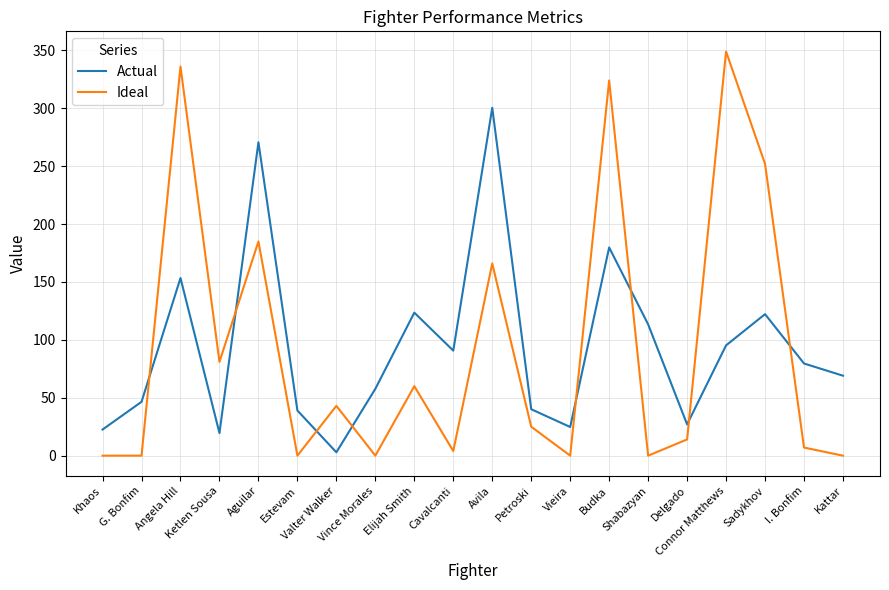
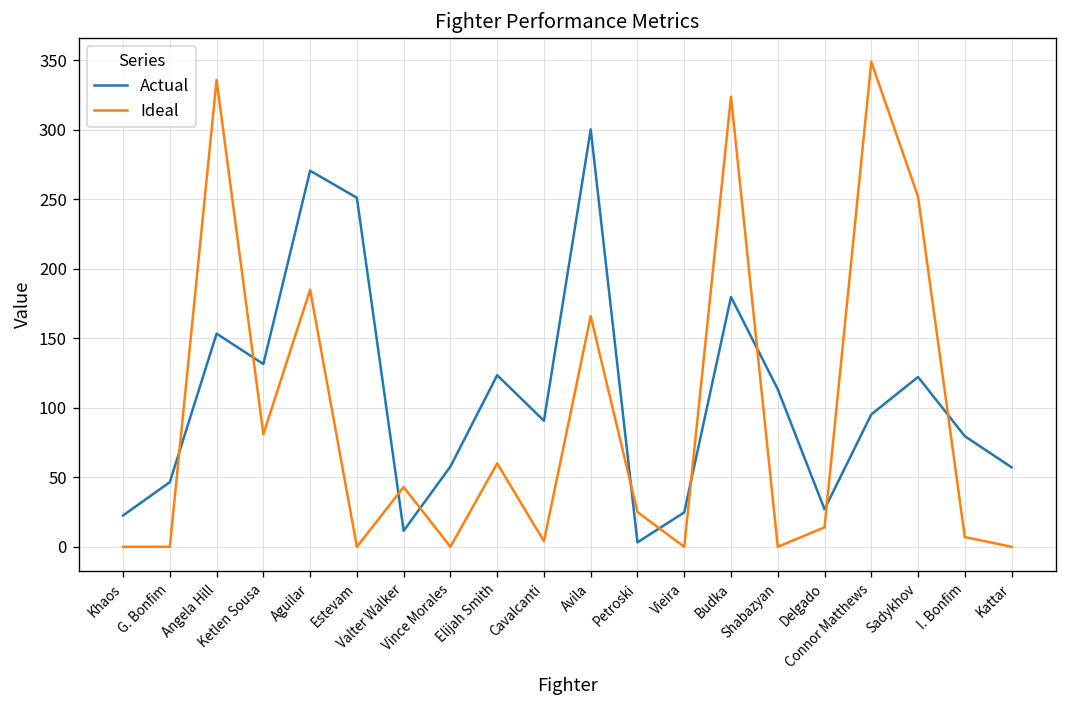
  {
    "Actual": {
      "Khaos": 23,
      "G. Bonfim": 47,
      "Angela Hill": 153,
-     "Ketlen Sousa": 20,
+     "Ketlen Sousa": 132,
      "Aguilar": 271,
-     "Estevam": 39,
-     "Valter Walker": 3,
+     "Estevam": 251,
+     "Valter Walker": 12,
      "Vince Morales": 58,
      "Elijah Smith": 124,
      "Cavalcanti": 91,
      "Avila": 300,
-     "Petroski": 40,
+     "Petroski": 3,
      "Vieira": 25,
      "Budka": 180,
      "Shabazyan": 113,
      "Delgado": 27,
      "Connor Matthews": 95,
      "Sadykhov": 122,
      "I. Bonfim": 80,
-     "Kattar": 69
+     "Kattar": 57
    },
    "Ideal": {
      "Khaos": 0,
      "G. Bonfim": 0,
      "Angela Hill": 336,
      "Ketlen Sousa": 81,
      "Aguilar": 185,
      "Estevam": 0,
      "Valter Walker": 43,
      "Vince Morales": 0,
      "Elijah Smith": 60,
      "Cavalcanti": 4,
      "Avila": 166,
      "Petroski": 25,
      "Vieira": 0,
      "Budka": 324,
      "Shabazyan": 0,
      "Delgado": 14,
      "Connor Matthews": 349,
      "Sadykhov": 252,
      "I. Bonfim": 7,
      "Kattar": 0
    }
  }
